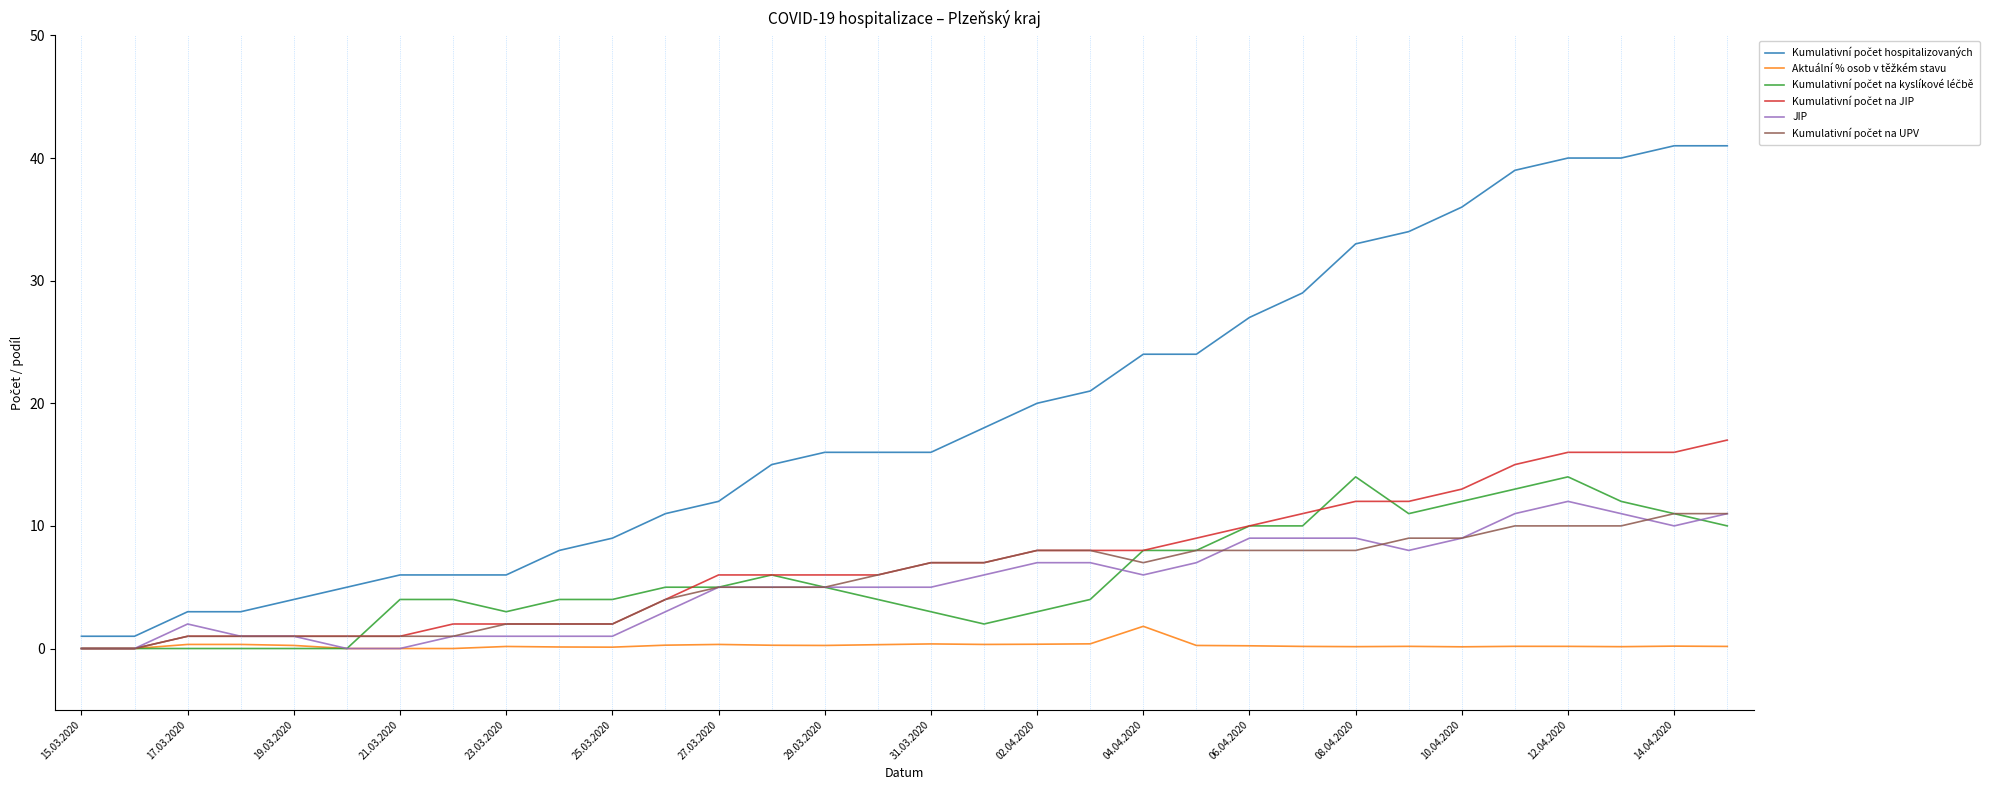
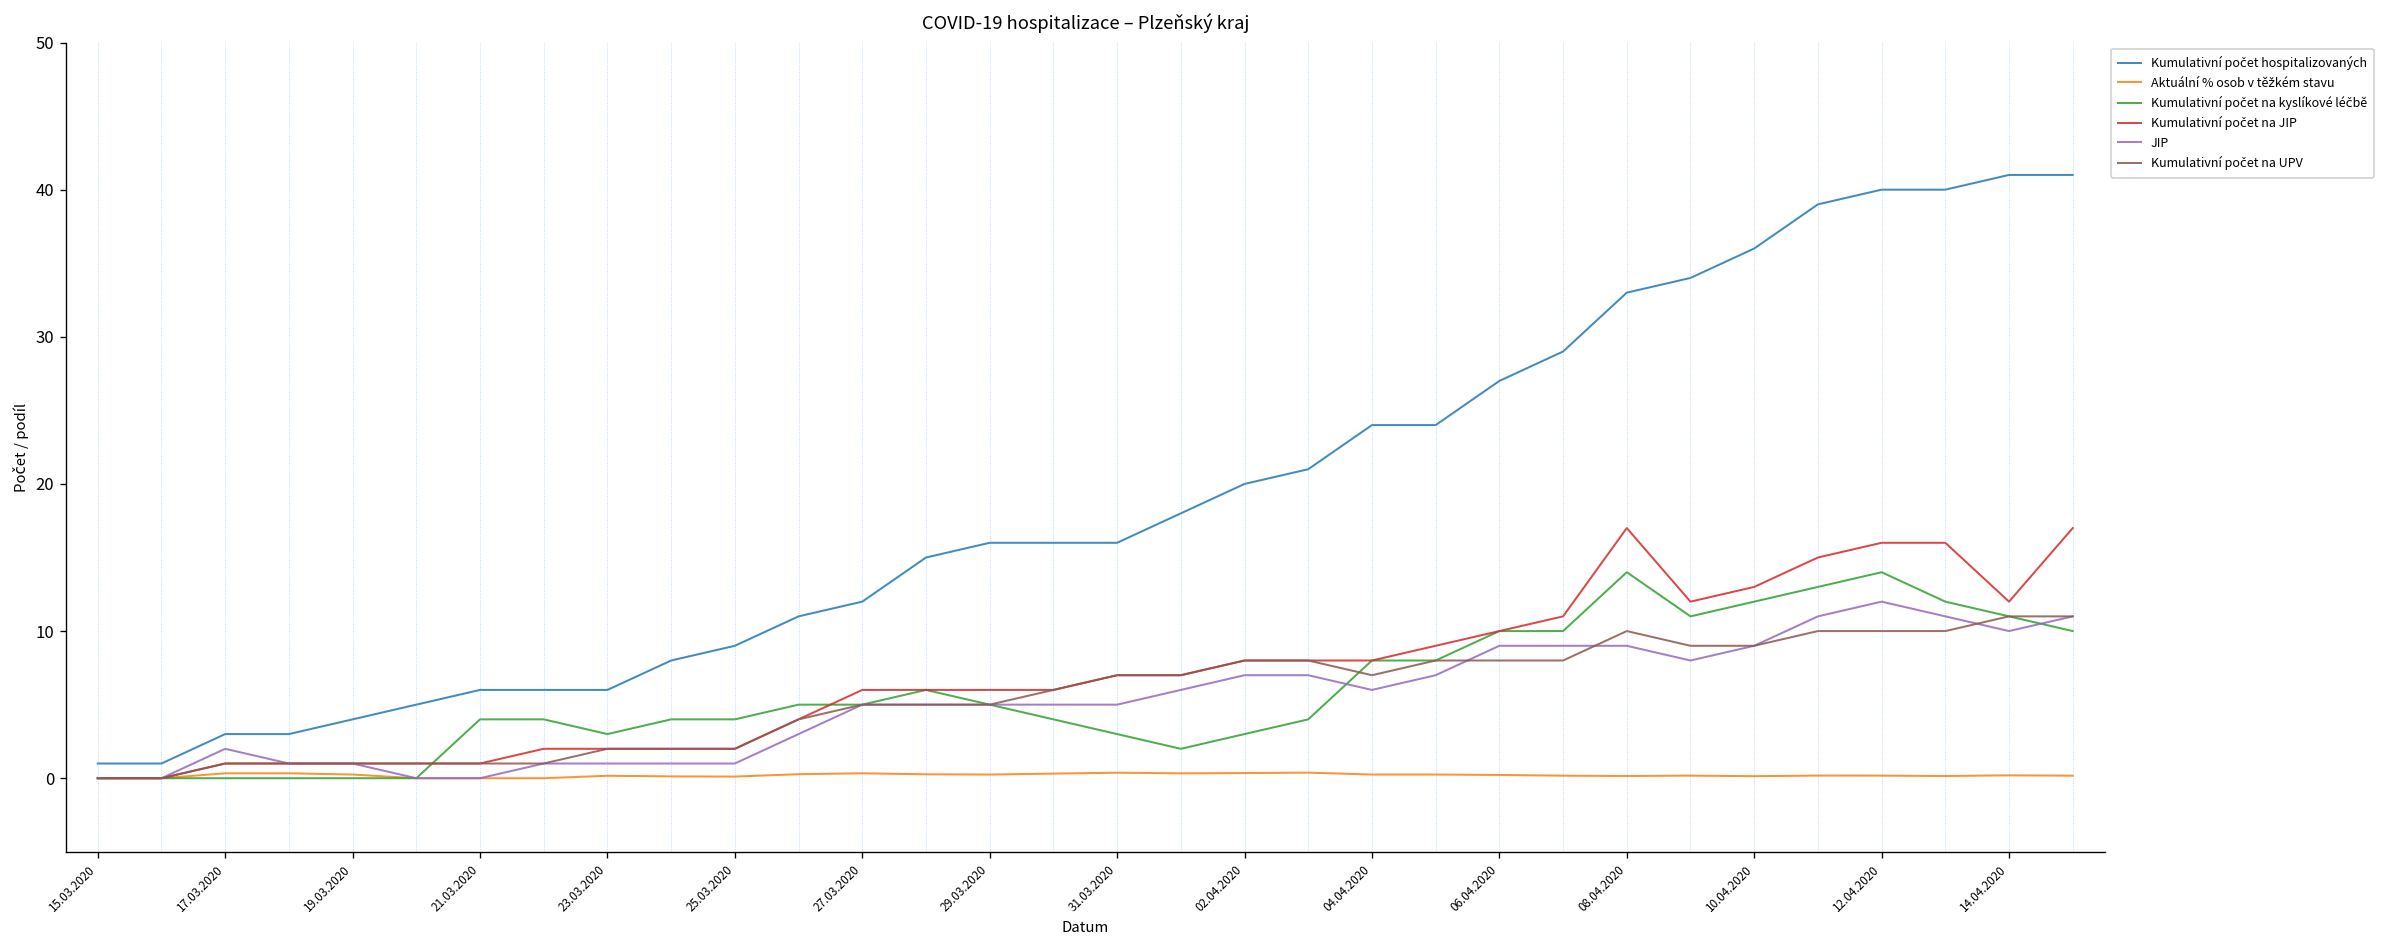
  {
    "Kumulativní počet hospitalizovaných": {
      "15.03.2020": 1.0,
      "17.03.2020": 3.0,
      "19.03.2020": 4.0,
      "21.03.2020": 6.0,
      "23.03.2020": 6.0,
      "25.03.2020": 9.0,
      "27.03.2020": 12.0,
      "29.03.2020": 16.0,
      "31.03.2020": 16.0,
      "02.04.2020": 20.0,
      "04.04.2020": 24.0,
      "06.04.2020": 27.0,
      "08.04.2020": 33.0,
      "10.04.2020": 36.0,
      "12.04.2020": 40.0,
      "14.04.2020": 41.0
    },
    "Aktuální % osob v těžkém stavu": {
      "17.03.2020": 0.3,
      "19.03.2020": 0.3,
      "23.03.2020": 0.2,
      "25.03.2020": 0.1,
      "27.03.2020": 0.3,
      "29.03.2020": 0.3,
      "31.03.2020": 0.4,
      "02.04.2020": 0.4,
-     "04.04.2020": 1.8,
+     "04.04.2020": 0.3,
      "06.04.2020": 0.2,
      "08.04.2020": 0.2,
      "10.04.2020": 0.1,
      "12.04.2020": 0.2,
      "14.04.2020": 0.2
    },
    "Kumulativní počet na kyslíkové léčbě": {
      "17.03.2020": 0.0,
      "19.03.2020": 0.0,
      "21.03.2020": 4.0,
      "23.03.2020": 3.0,
      "25.03.2020": 4.0,
      "31.03.2020": 3.0,
      "02.04.2020": 3.0,
      "08.04.2020": 14.0,
      "10.04.2020": 12.0,
      "12.04.2020": 14.0
    },
    "Kumulativní počet na JIP": {
      "27.03.2020": 6,
      "29.03.2020": 6,
-     "08.04.2020": 12,
+     "08.04.2020": 17,
      "10.04.2020": 13,
      "12.04.2020": 16,
-     "14.04.2020": 16
+     "14.04.2020": 12
    },
    "JIP": {
      "17.03.2020": 2.0,
      "23.03.2020": 1.0,
      "25.03.2020": 1.0,
      "31.03.2020": 5.0,
      "02.04.2020": 7.0,
      "04.04.2020": 6.0,
      "06.04.2020": 9.0,
      "08.04.2020": 9.0,
      "12.04.2020": 12.0,
      "14.04.2020": 10.0
    },
    "Kumulativní počet na UPV": {
      "04.04.2020": 7,
      "06.04.2020": 8,
-     "08.04.2020": 8,
+     "08.04.2020": 10,
      "12.04.2020": 10
    }
  }
